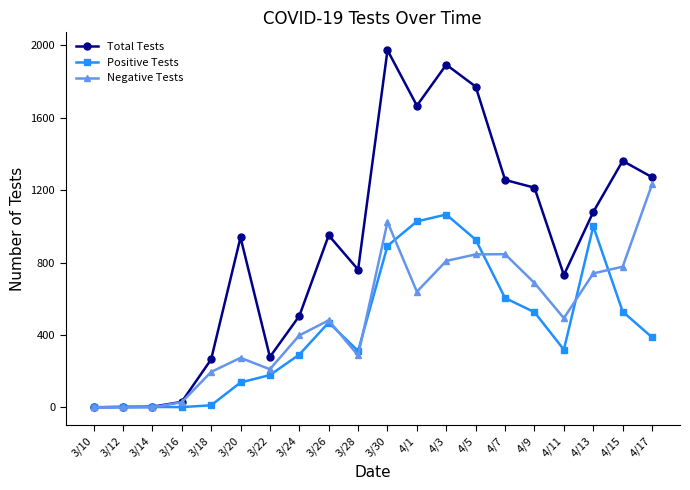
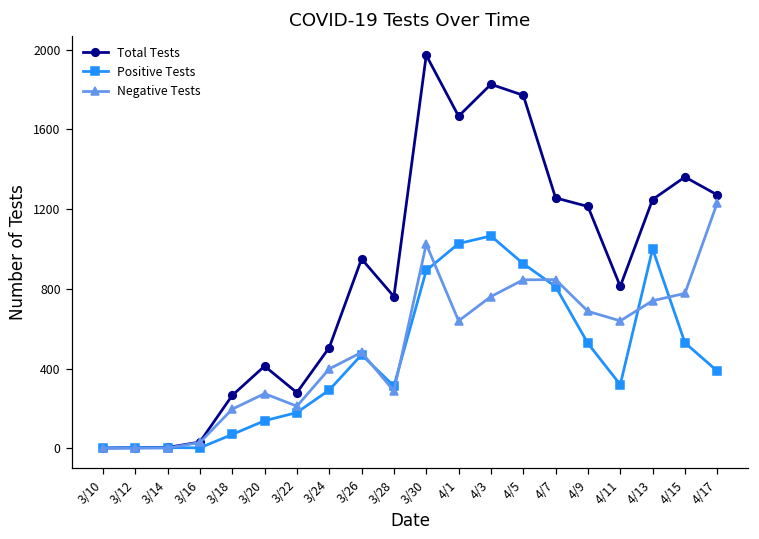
  {
    "Total Tests": {
      "3/18": 270,
-     "3/20": 940,
+     "3/20": 410,
      "3/22": 280,
      "3/24": 510,
      "3/26": 950,
      "3/28": 760,
      "3/30": 1970,
      "4/1": 1670,
-     "4/3": 1890,
+     "4/3": 1830,
      "4/5": 1770,
      "4/7": 1260,
      "4/9": 1210,
-     "4/11": 730,
-     "4/13": 1080,
+     "4/11": 810,
+     "4/13": 1250,
      "4/15": 1360,
      "4/17": 1270
    },
    "Positive Tests": {
      "3/16": 0,
-     "3/18": 10,
+     "3/18": 70,
      "3/20": 140,
      "3/22": 180,
      "3/24": 290,
      "3/28": 310,
      "3/30": 890,
      "4/1": 1030,
      "4/3": 1070,
      "4/5": 930,
-     "4/7": 600,
+     "4/7": 810,
      "4/9": 530,
      "4/11": 320,
      "4/13": 1000,
      "4/15": 530,
      "4/17": 390
    },
    "Negative Tests": {
      "3/18": 200,
      "3/20": 270,
      "3/22": 210,
      "3/24": 400,
      "3/28": 290,
      "3/30": 1020,
      "4/1": 640,
-     "4/3": 810,
+     "4/3": 760,
      "4/5": 850,
      "4/7": 850,
      "4/9": 690,
-     "4/11": 490,
+     "4/11": 640,
      "4/13": 740,
      "4/15": 780,
      "4/17": 1230
    }
  }
